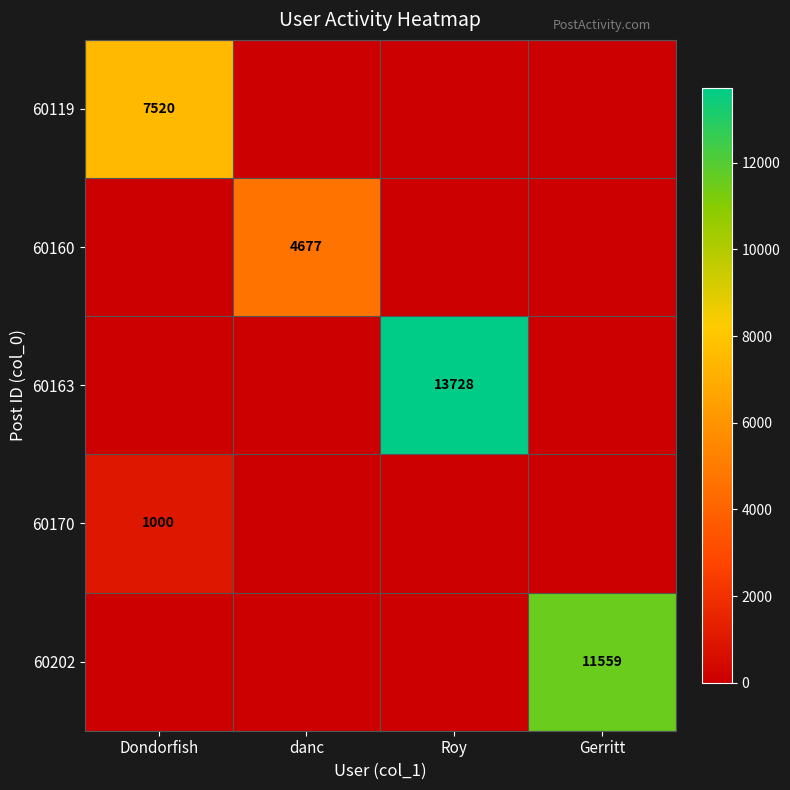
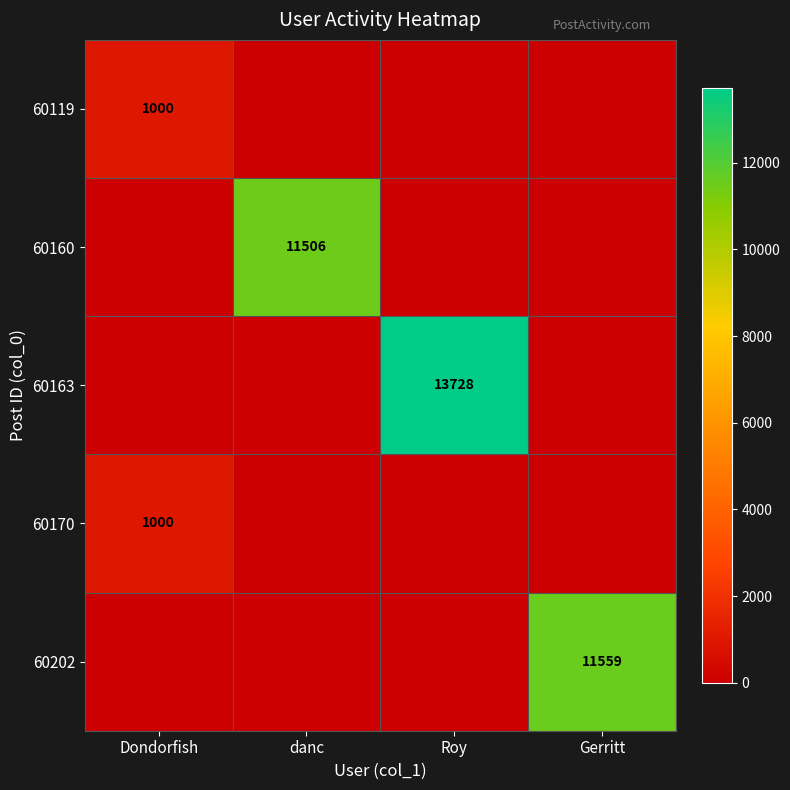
  {
    "60119": {
-     "Dondorfish": 7520
+     "Dondorfish": 1000
    },
    "60160": {
-     "danc": 4677
+     "danc": 11506
    },
    "60163": {
      "Roy": 13728
    },
    "60170": {
      "Dondorfish": 1000
    },
    "60202": {
      "Gerritt": 11559
    }
  }
